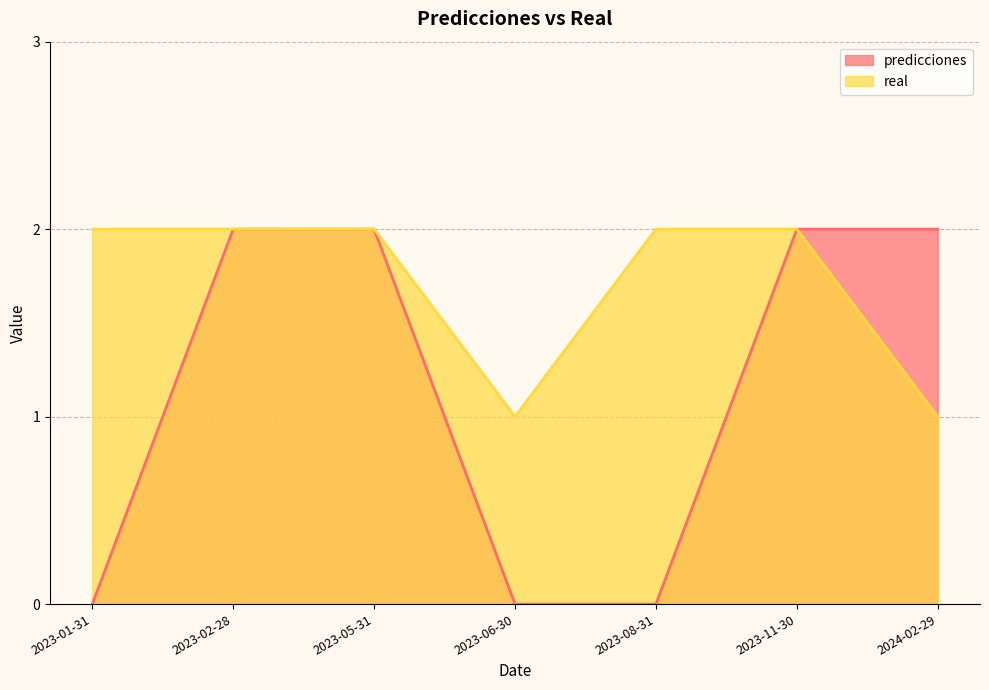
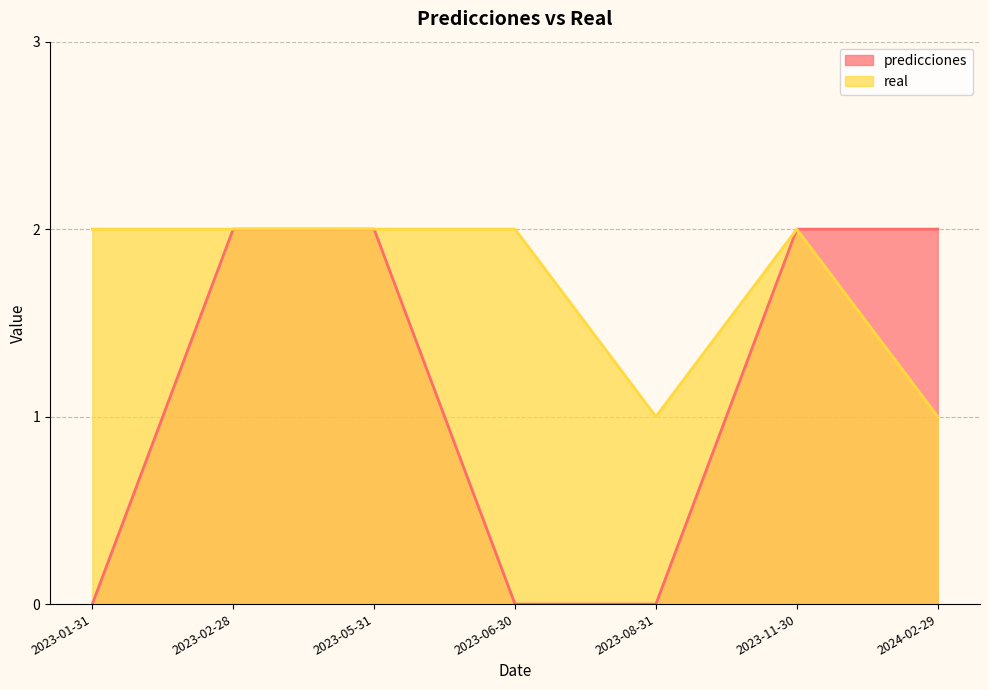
  {
    "predicciones": {
      "2023-01-31": 0,
      "2023-06-30": 0,
      "2023-08-31": 0,
      "2024-02-29": 2
    },
    "real": {
      "2023-01-31": 2,
-     "2023-06-30": 1,
-     "2023-08-31": 2,
+     "2023-06-30": 2,
+     "2023-08-31": 1,
      "2024-02-29": 1
    }
  }
